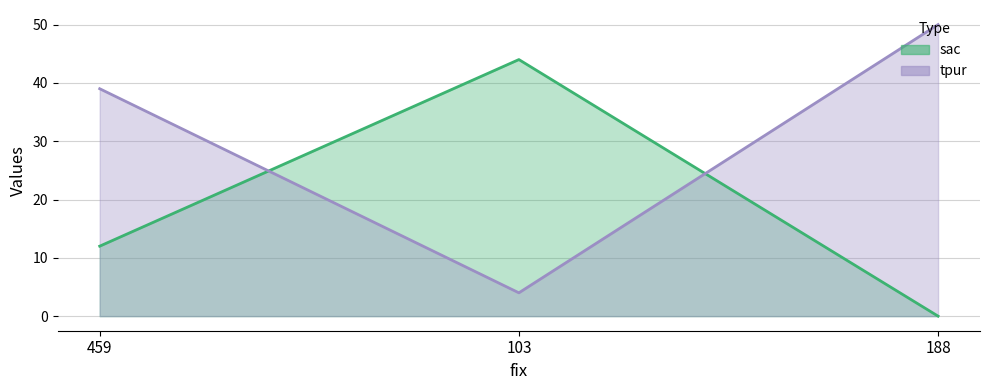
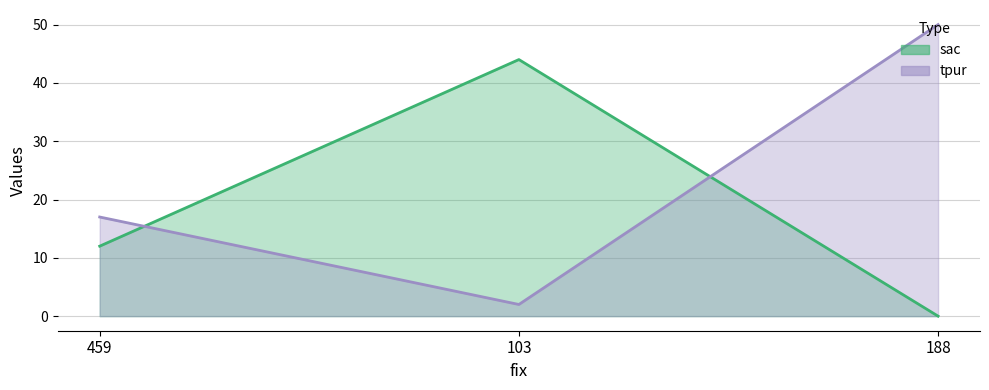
  {
    "sac": {
      "459": 12,
      "103": 44,
      "188": 0
    },
    "tpur": {
-     "459": 39,
-     "103": 4,
+     "459": 17,
+     "103": 2,
      "188": 50
    }
  }
